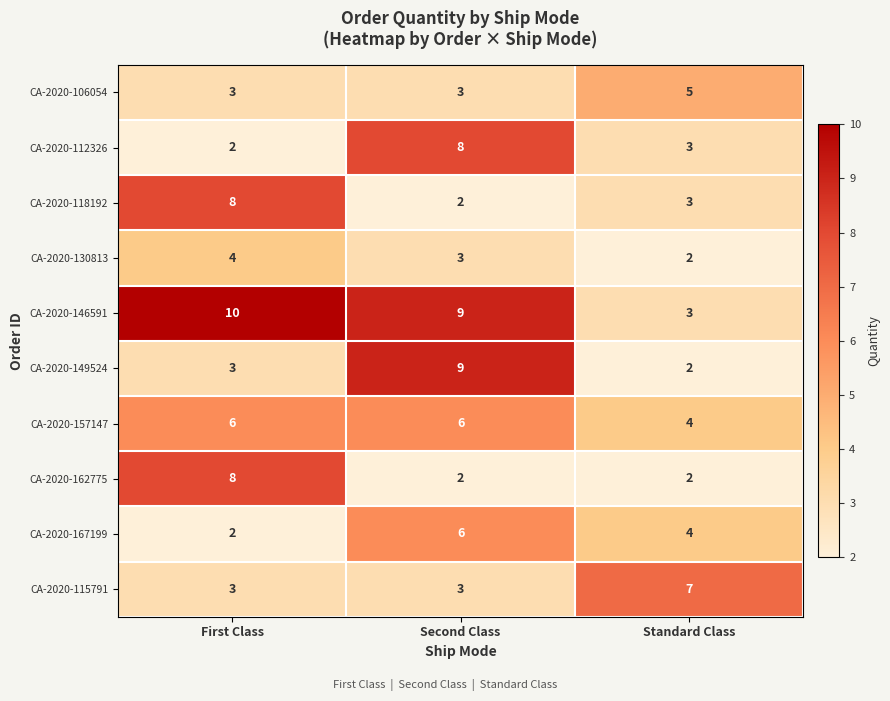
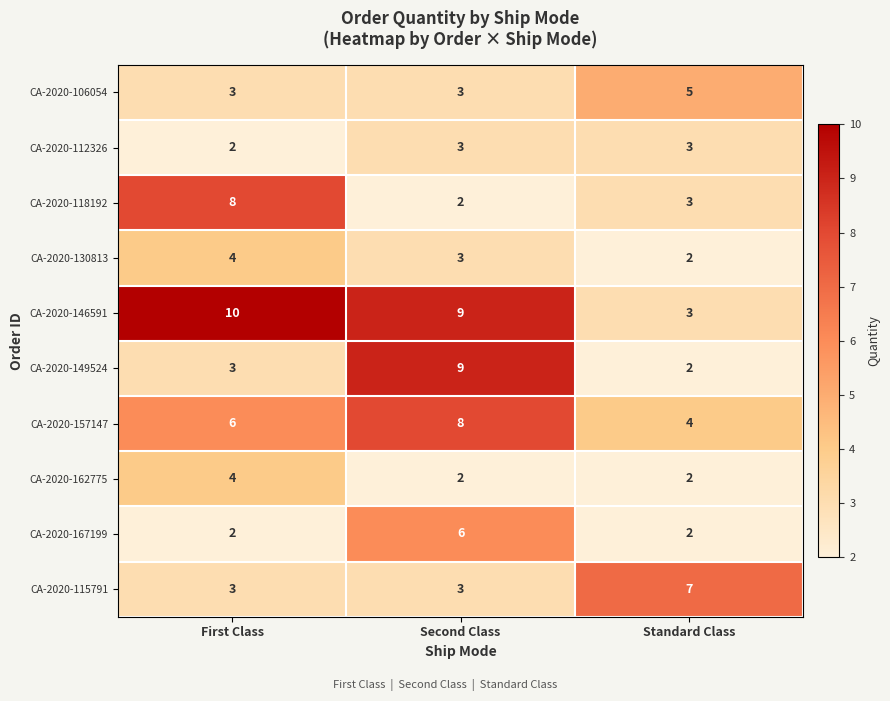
  {
    "CA-2020-106054": {
      "First Class": 3,
      "Second Class": 3,
      "Standard Class": 5
    },
    "CA-2020-112326": {
      "First Class": 2,
-     "Second Class": 8,
+     "Second Class": 3,
      "Standard Class": 3
    },
    "CA-2020-118192": {
      "First Class": 8,
      "Second Class": 2,
      "Standard Class": 3
    },
    "CA-2020-130813": {
      "First Class": 4,
      "Second Class": 3,
      "Standard Class": 2
    },
    "CA-2020-146591": {
      "First Class": 10,
      "Second Class": 9,
      "Standard Class": 3
    },
    "CA-2020-149524": {
      "First Class": 3,
      "Second Class": 9,
      "Standard Class": 2
    },
    "CA-2020-157147": {
      "First Class": 6,
-     "Second Class": 6,
+     "Second Class": 8,
      "Standard Class": 4
    },
    "CA-2020-162775": {
-     "First Class": 8,
+     "First Class": 4,
      "Second Class": 2,
      "Standard Class": 2
    },
    "CA-2020-167199": {
      "First Class": 2,
      "Second Class": 6,
-     "Standard Class": 4
+     "Standard Class": 2
    },
    "CA-2020-115791": {
      "First Class": 3,
      "Second Class": 3,
      "Standard Class": 7
    }
  }
